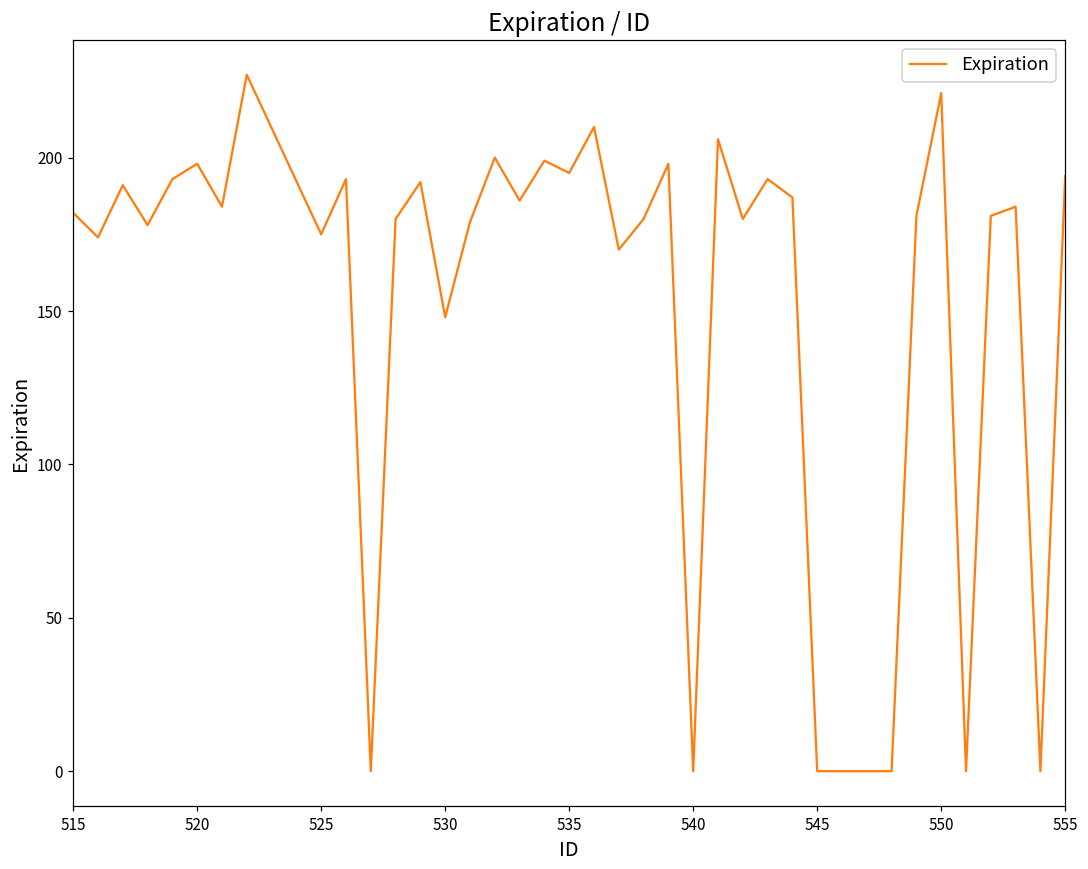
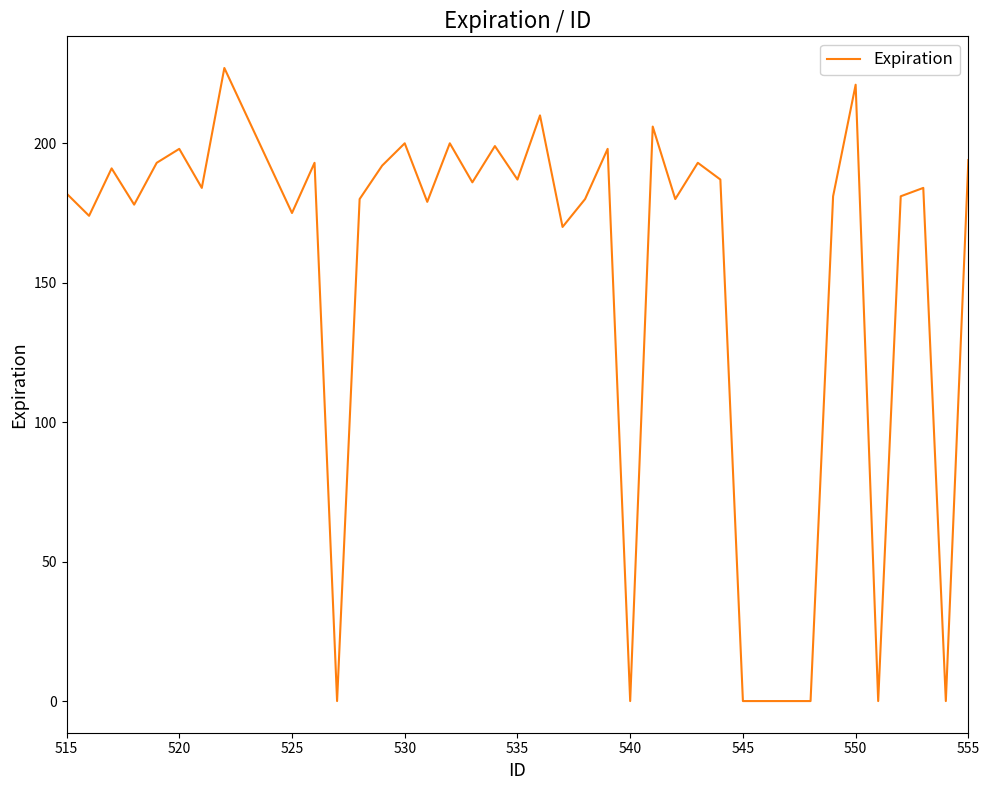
  {
    "515": 182,
    "520": 198,
    "525": 175,
-   "530": 148,
-   "535": 195,
+   "530": 200,
+   "535": 187,
    "540": 0,
    "545": 0,
    "550": 221,
    "555": 194
  }
